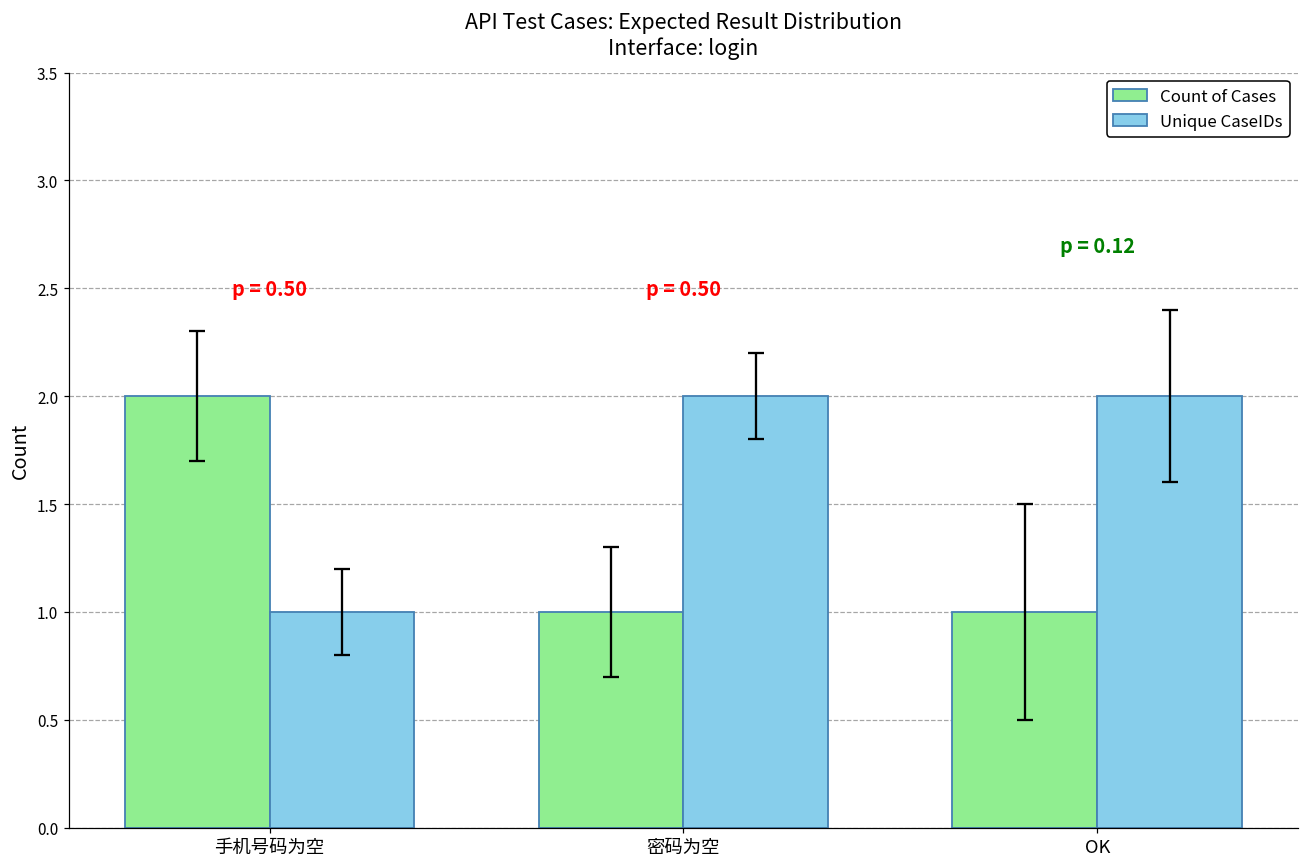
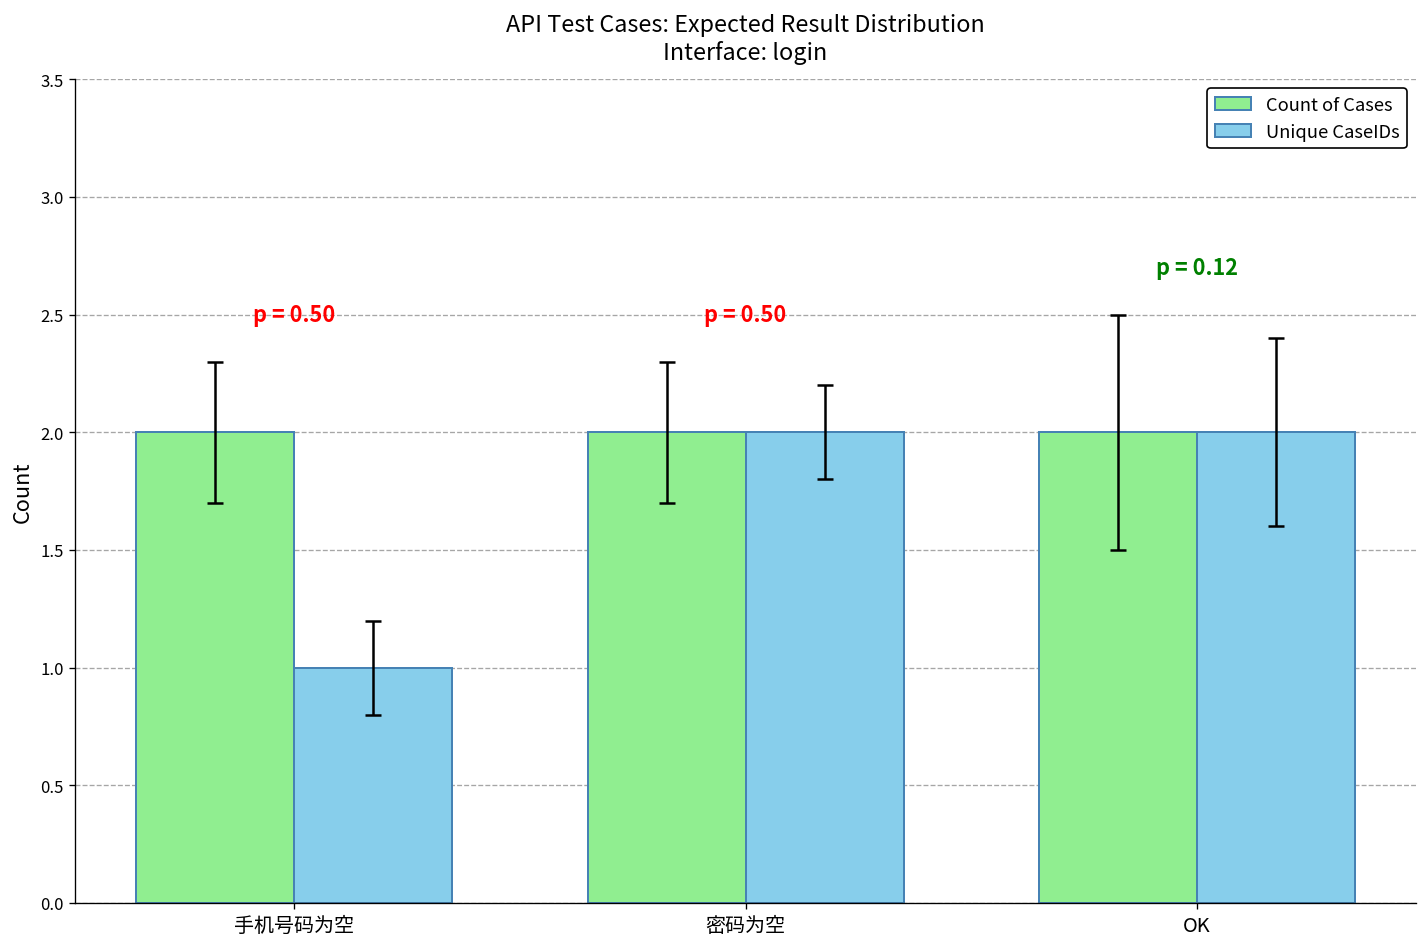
  {
    "Count of Cases": {
      "手机号码为空": 2,
-     "密码为空": 1,
-     "OK": 1
+     "密码为空": 2,
+     "OK": 2
    },
    "Unique CaseIDs": {
      "手机号码为空": 1,
      "密码为空": 2,
      "OK": 2
    }
  }
